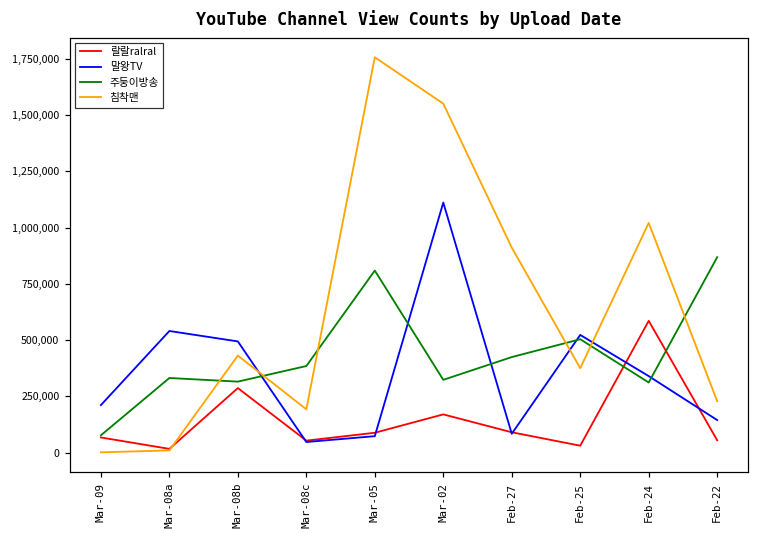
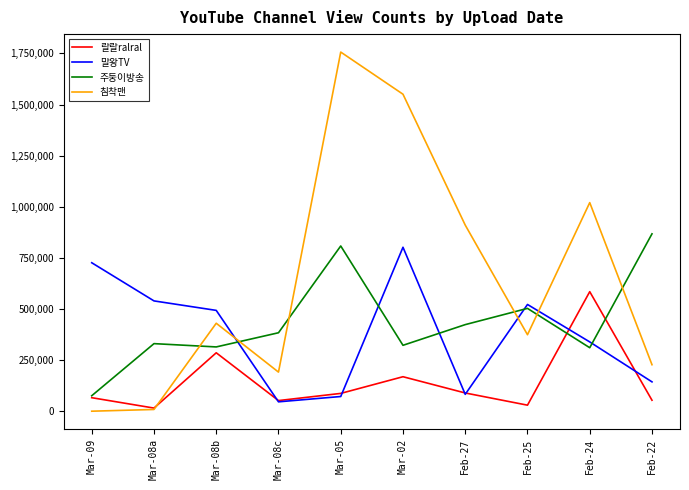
  {
    "랄랄ralral": {
      "Mar-08b": "290,000",
      "Mar-05": "90,000",
      "Mar-02": "170,000",
      "Feb-25": "30,000",
      "Feb-24": "590,000",
      "Feb-22": "50,000"
    },
    "말왕TV": {
-     "Mar-09": "210,000",
+     "Mar-09": "730,000",
      "Mar-08a": "540,000",
      "Mar-08b": "490,000",
      "Mar-05": "70,000",
-     "Mar-02": "1,110,000",
+     "Mar-02": "800,000",
      "Feb-25": "520,000",
      "Feb-24": "340,000",
      "Feb-22": "140,000"
    },
    "주둥이방송": {
      "Mar-08a": "330,000",
      "Mar-08b": "320,000",
      "Mar-08c": "380,000",
      "Mar-05": "810,000",
      "Mar-02": "320,000",
      "Feb-27": "420,000",
      "Feb-25": "500,000",
      "Feb-24": "310,000",
      "Feb-22": "870,000"
    },
    "침착맨": {
      "Mar-09": "0",
      "Mar-08b": "430,000",
      "Mar-08c": "190,000",
      "Mar-05": "1,760,000",
      "Mar-02": "1,550,000",
      "Feb-27": "910,000",
      "Feb-25": "370,000",
      "Feb-24": "1,020,000",
      "Feb-22": "230,000"
    }
  }
